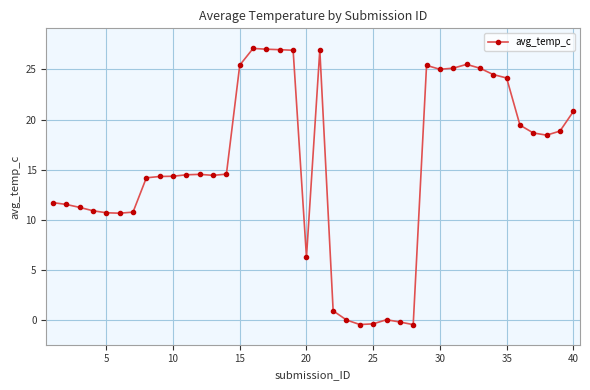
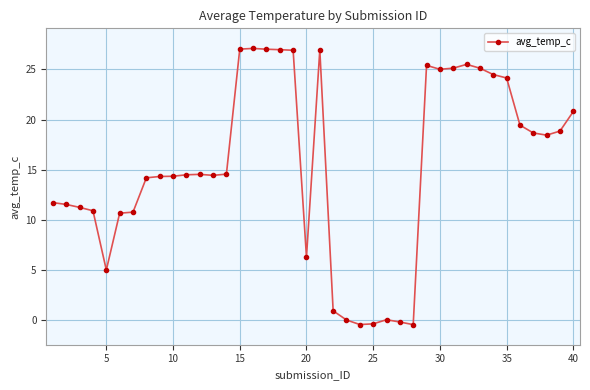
  {
-   "5": 10.7,
+   "5": 5.0,
    "10": 14.4,
-   "15": 25.4,
+   "15": 27.0,
    "20": 6.3,
    "25": -0.3,
    "30": 25.0,
    "35": 24.1,
    "40": 20.8
  }
